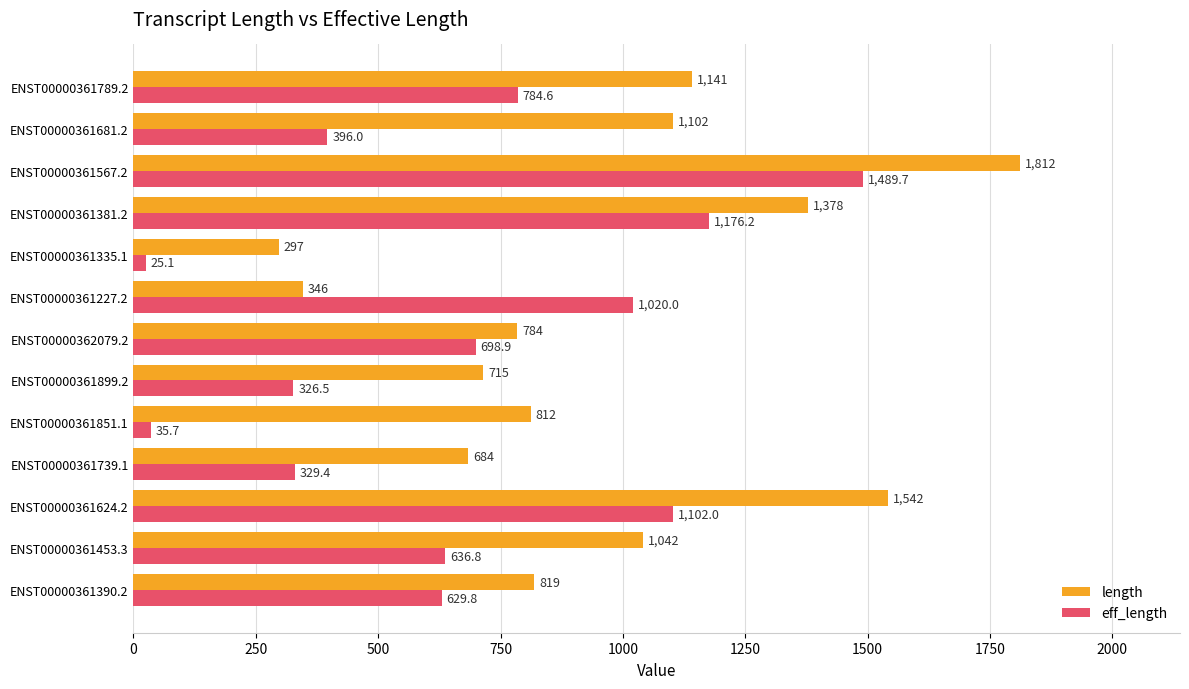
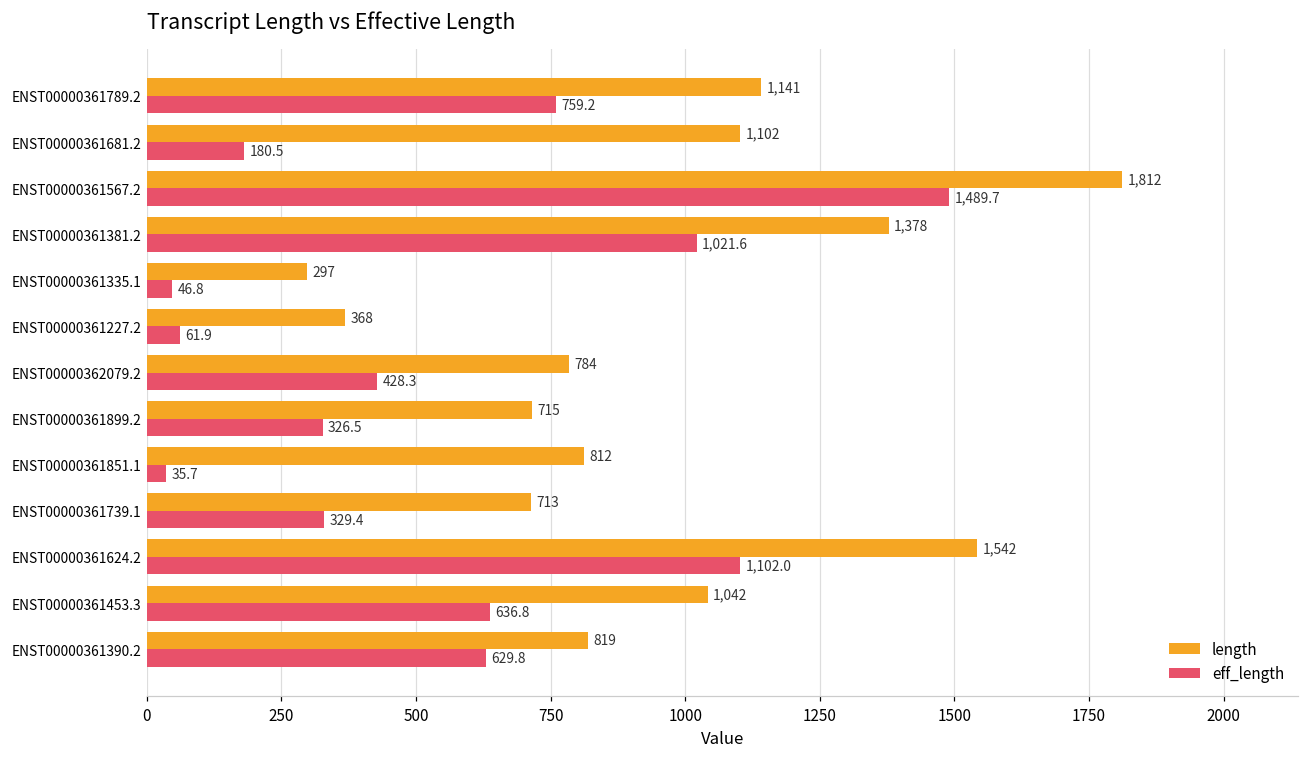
  {
    "length": {
      "ENST00000361789.2": "1,141",
      "ENST00000361681.2": "1,102",
      "ENST00000361567.2": "1,812",
      "ENST00000361381.2": "1,378",
      "ENST00000361335.1": "297",
-     "ENST00000361227.2": "346",
+     "ENST00000361227.2": "368",
      "ENST00000362079.2": "784",
      "ENST00000361899.2": "715",
      "ENST00000361851.1": "812",
-     "ENST00000361739.1": "684",
+     "ENST00000361739.1": "713",
      "ENST00000361624.2": "1,542",
      "ENST00000361453.3": "1,042",
      "ENST00000361390.2": "819"
    },
    "eff_length": {
-     "ENST00000361789.2": "784.6",
-     "ENST00000361681.2": "396.0",
+     "ENST00000361789.2": "759.2",
+     "ENST00000361681.2": "180.5",
      "ENST00000361567.2": "1,489.7",
-     "ENST00000361381.2": "1,176.2",
-     "ENST00000361335.1": "25.1",
-     "ENST00000361227.2": "1,020.0",
-     "ENST00000362079.2": "698.9",
+     "ENST00000361381.2": "1,021.6",
+     "ENST00000361335.1": "46.8",
+     "ENST00000361227.2": "61.9",
+     "ENST00000362079.2": "428.3",
      "ENST00000361899.2": "326.5",
      "ENST00000361851.1": "35.7",
      "ENST00000361739.1": "329.4",
      "ENST00000361624.2": "1,102.0",
      "ENST00000361453.3": "636.8",
      "ENST00000361390.2": "629.8"
    }
  }
